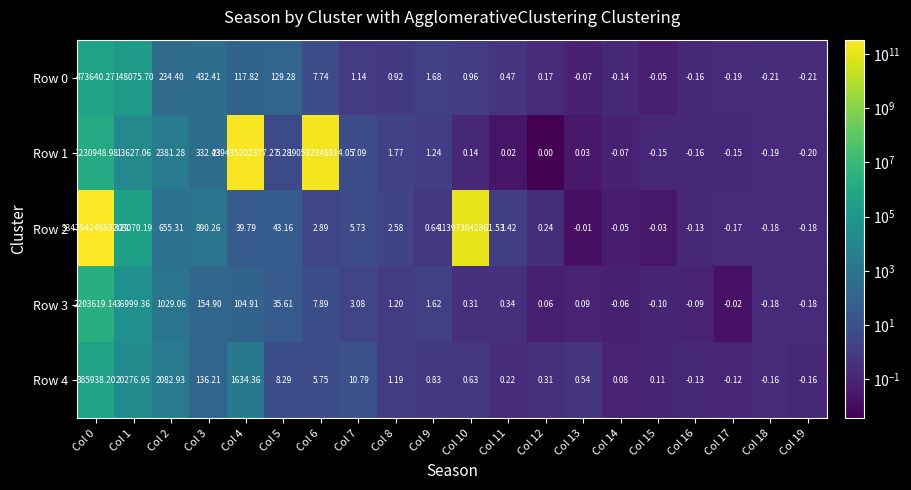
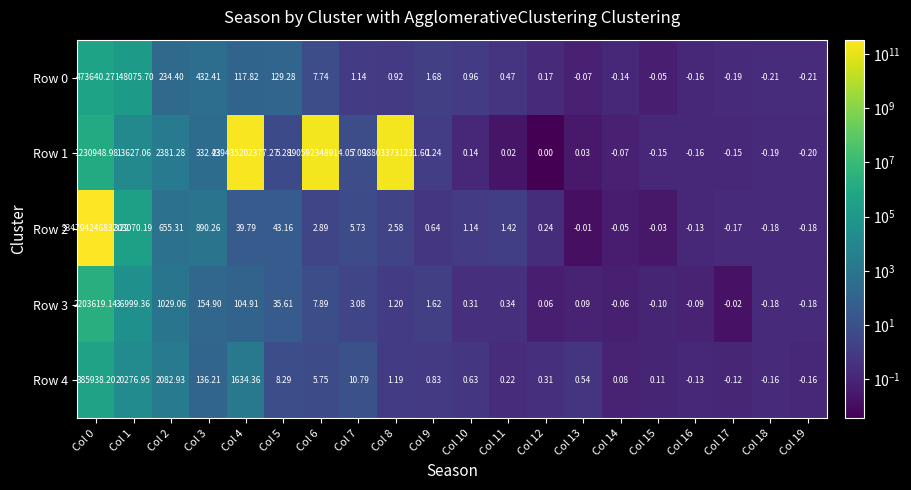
  {
    "Row 0": {
      "Col 0": 473640.27,
      "Col 1": 148075.70,
      "Col 2": 234.40,
      "Col 3": 432.41,
      "Col 4": 117.82,
      "Col 5": 129.28,
      "Col 6": 7.74,
      "Col 7": 1.14,
      "Col 8": 0.92,
      "Col 9": 1.68,
      "Col 10": 0.96,
      "Col 11": 0.47,
      "Col 12": 0.17,
      "Col 13": -0.07,
      "Col 14": -0.14,
      "Col 15": -0.05,
      "Col 16": -0.16,
      "Col 17": -0.19,
      "Col 18": -0.21,
      "Col 19": -0.21
    },
    "Row 1": {
      "Col 0": 1230948.98,
      "Col 1": 13627.06,
      "Col 2": 2381.28,
      "Col 4": 239435202377.27,
      "Col 6": 190592348914.05,
-     "Col 8": 1.77,
+     "Col 8": 188033731231.60,
      "Col 10": 0.14,
      "Col 11": 0.02,
      "Col 12": 0.00,
      "Col 13": 0.03,
      "Col 14": -0.07,
      "Col 15": -0.15,
      "Col 16": -0.16,
      "Col 17": -0.15,
      "Col 18": -0.19,
      "Col 19": -0.20
    },
    "Row 2": {
      "Col 2": 655.31,
      "Col 3": 890.26,
      "Col 4": 39.79,
      "Col 5": 43.16,
      "Col 6": 2.89,
      "Col 7": 5.73,
      "Col 8": 2.58,
      "Col 9": 0.64,
-     "Col 10": 113973042861.53,
+     "Col 10": 1.14,
      "Col 11": 1.42,
      "Col 12": 0.24,
      "Col 13": -0.01,
      "Col 14": -0.05,
      "Col 15": -0.03,
      "Col 16": -0.13,
      "Col 17": -0.17,
      "Col 18": -0.18,
      "Col 19": -0.18
    },
    "Row 3": {
      "Col 0": 2203619.14,
      "Col 1": 36999.36,
      "Col 2": 1029.06,
      "Col 3": 154.90,
      "Col 4": 104.91,
      "Col 5": 35.61,
      "Col 6": 7.89,
      "Col 7": 3.08,
      "Col 8": 1.20,
      "Col 9": 1.62,
      "Col 10": 0.31,
      "Col 11": 0.34,
      "Col 12": 0.06,
      "Col 13": 0.09,
      "Col 14": -0.06,
      "Col 15": -0.10,
      "Col 16": -0.09,
      "Col 17": -0.02,
      "Col 18": -0.18,
      "Col 19": -0.18
    },
    "Row 4": {
      "Col 0": 385938.20,
      "Col 1": 20276.95,
      "Col 2": 2082.93,
      "Col 3": 136.21,
      "Col 4": 1634.36,
      "Col 5": 8.29,
      "Col 6": 5.75,
      "Col 7": 10.79,
      "Col 8": 1.19,
      "Col 9": 0.83,
      "Col 10": 0.63,
      "Col 11": 0.22,
      "Col 12": 0.31,
      "Col 13": 0.54,
      "Col 14": 0.08,
      "Col 15": 0.11,
      "Col 16": -0.13,
      "Col 17": -0.12,
      "Col 18": -0.16,
      "Col 19": -0.16
    }
  }
